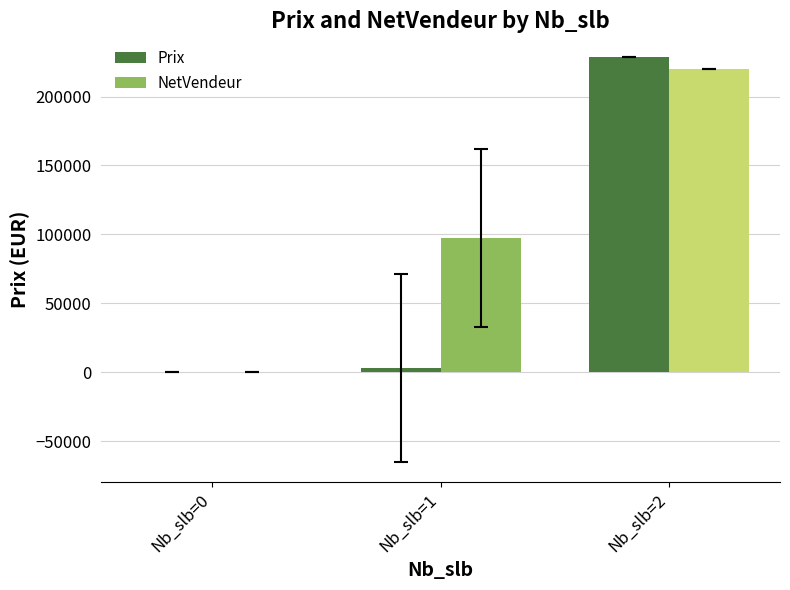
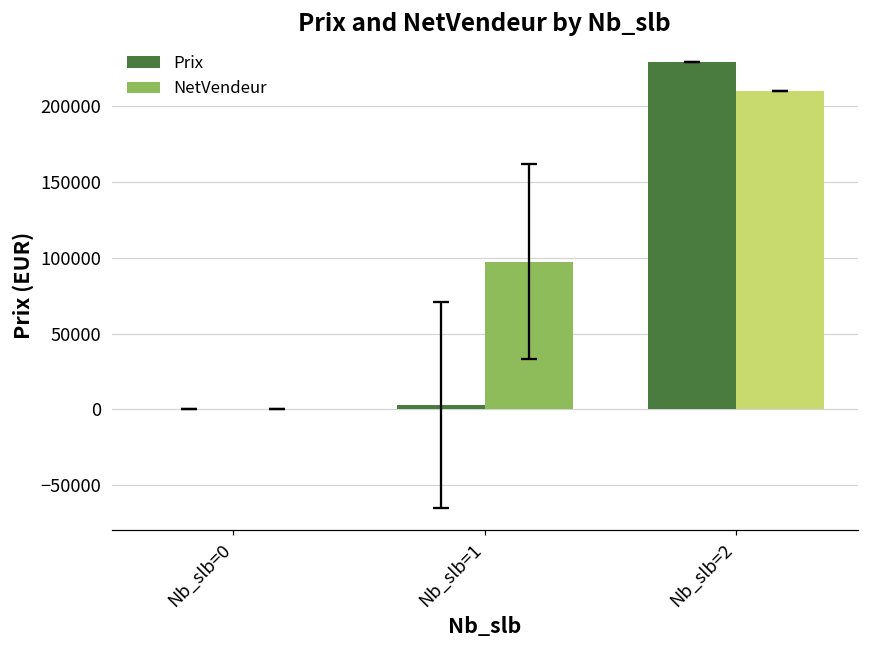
  {
    "Prix": {
      "Nb_slb=0": 0,
      "Nb_slb=1": 3000,
      "Nb_slb=2": 229000
    },
    "NetVendeur": {
      "Nb_slb=0": 0,
      "Nb_slb=1": 98000,
-     "Nb_slb=2": 220000
+     "Nb_slb=2": 210000
    }
  }
